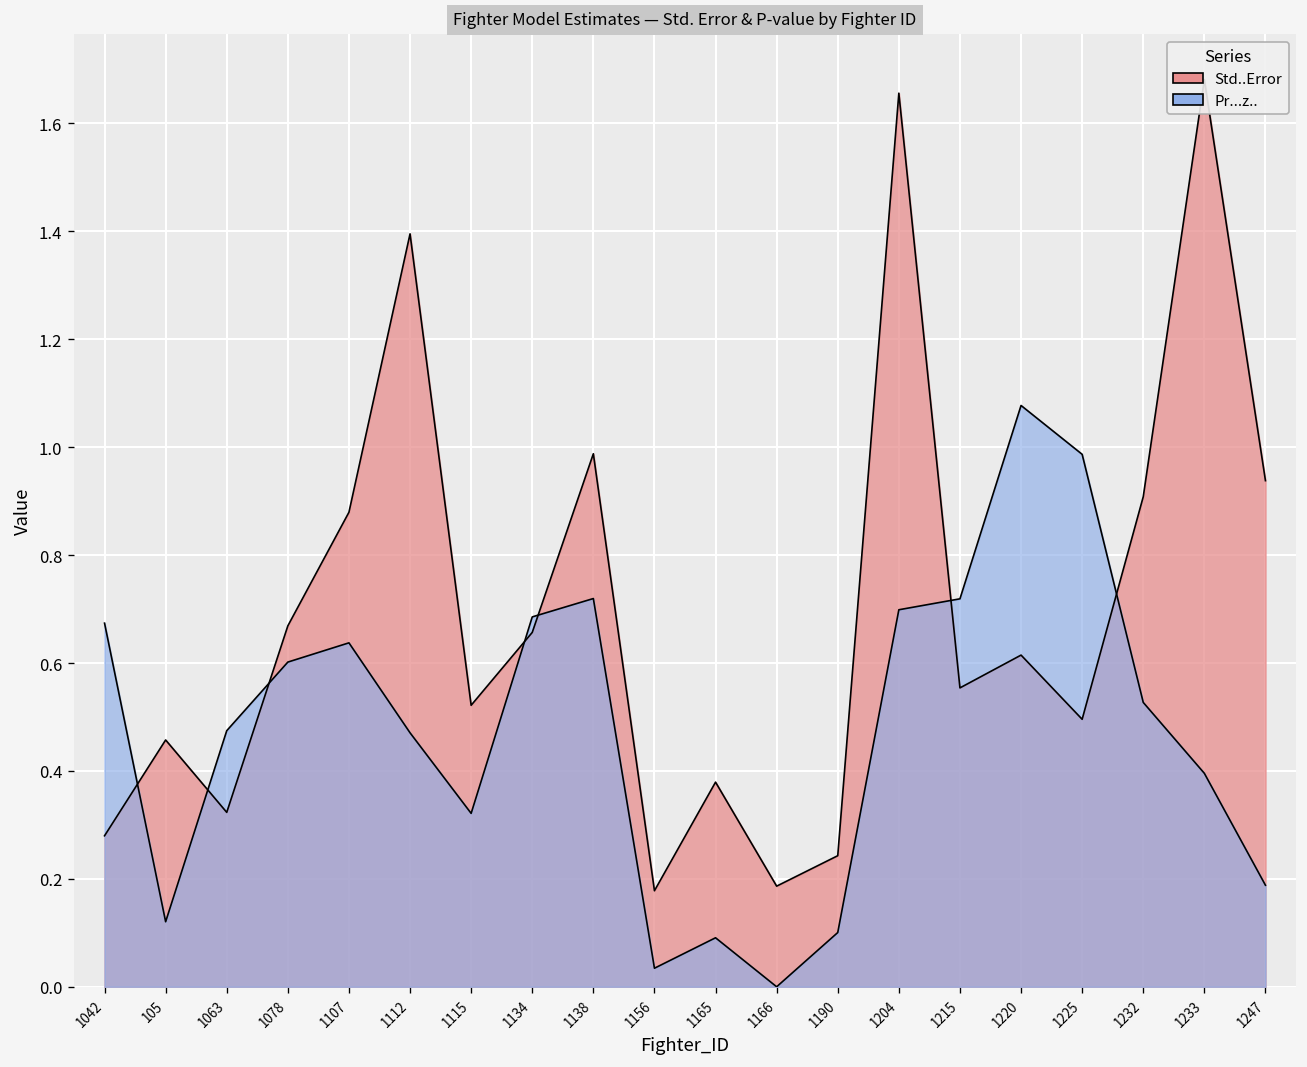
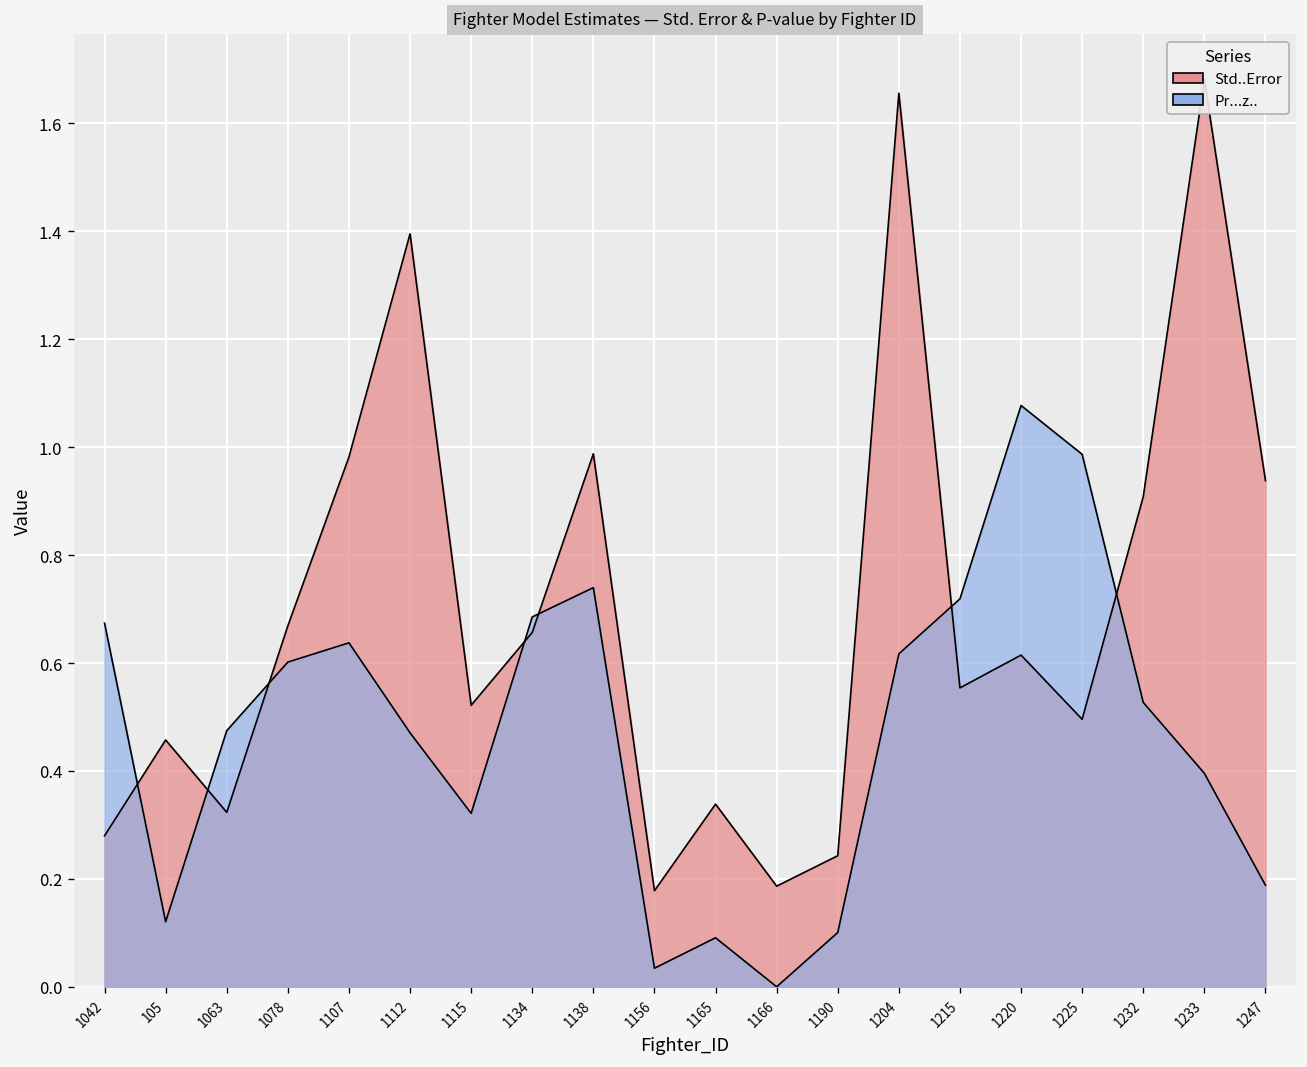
  {
    "Std..Error": {
      "1042": 0.28,
      "105": 0.46,
      "1063": 0.32,
      "1078": 0.67,
-     "1107": 0.88,
+     "1107": 0.98,
      "1112": 1.40,
      "1115": 0.52,
      "1134": 0.66,
      "1138": 0.99,
      "1156": 0.18,
-     "1165": 0.38,
+     "1165": 0.34,
      "1166": 0.19,
      "1190": 0.24,
      "1204": 1.66,
      "1215": 0.55,
      "1220": 0.61,
      "1225": 0.50,
      "1232": 0.91,
      "1247": 0.94
    },
    "Pr...z..": {
      "1042": 0.67,
      "105": 0.12,
      "1063": 0.47,
      "1078": 0.60,
      "1107": 0.64,
      "1112": 0.47,
      "1115": 0.32,
      "1134": 0.69,
-     "1138": 0.72,
+     "1138": 0.74,
      "1156": 0.03,
      "1165": 0.09,
      "1166": 0.00,
      "1190": 0.10,
-     "1204": 0.70,
+     "1204": 0.62,
      "1215": 0.72,
      "1220": 1.08,
      "1225": 0.99,
      "1232": 0.53,
      "1233": 0.40,
      "1247": 0.19
    }
  }
